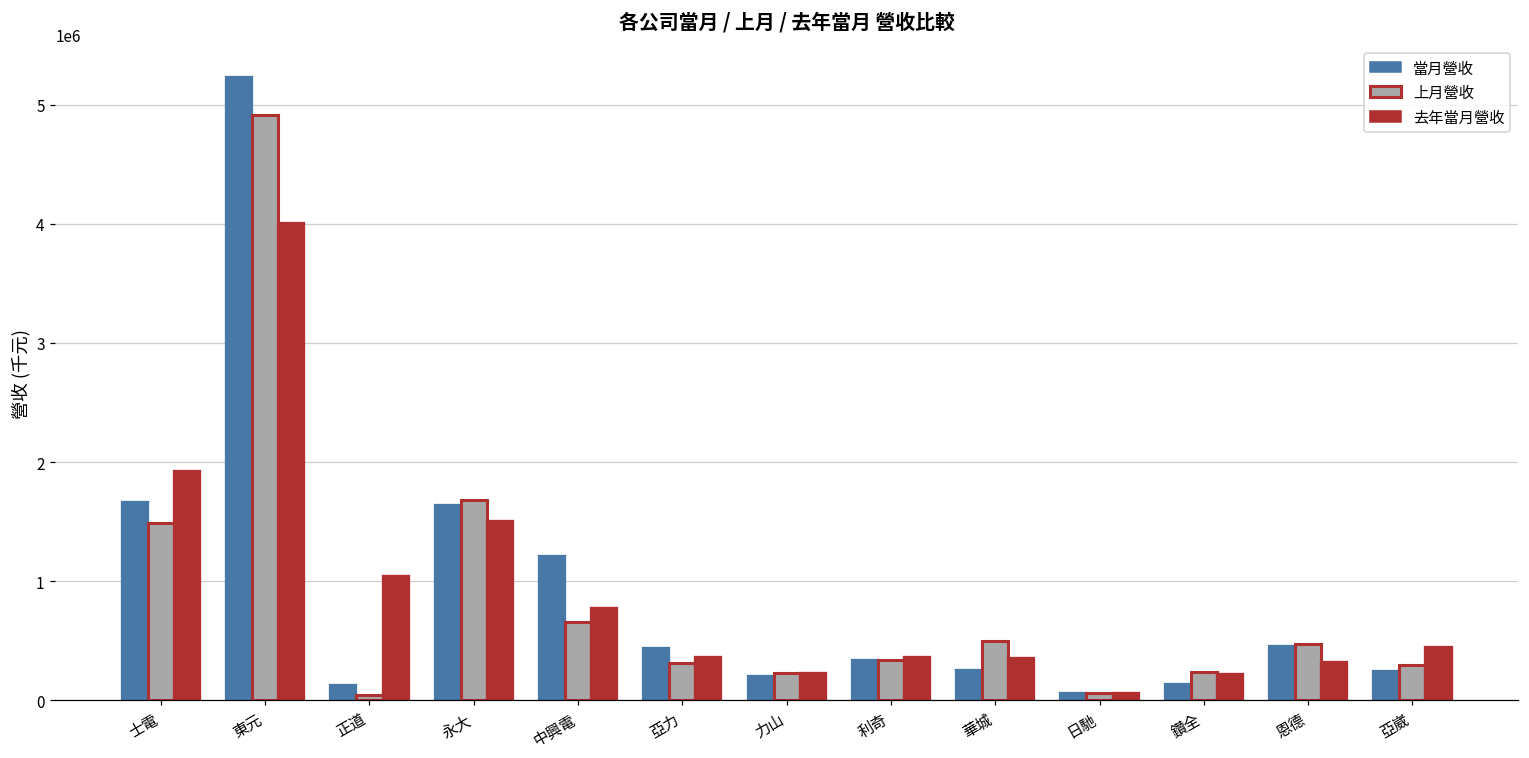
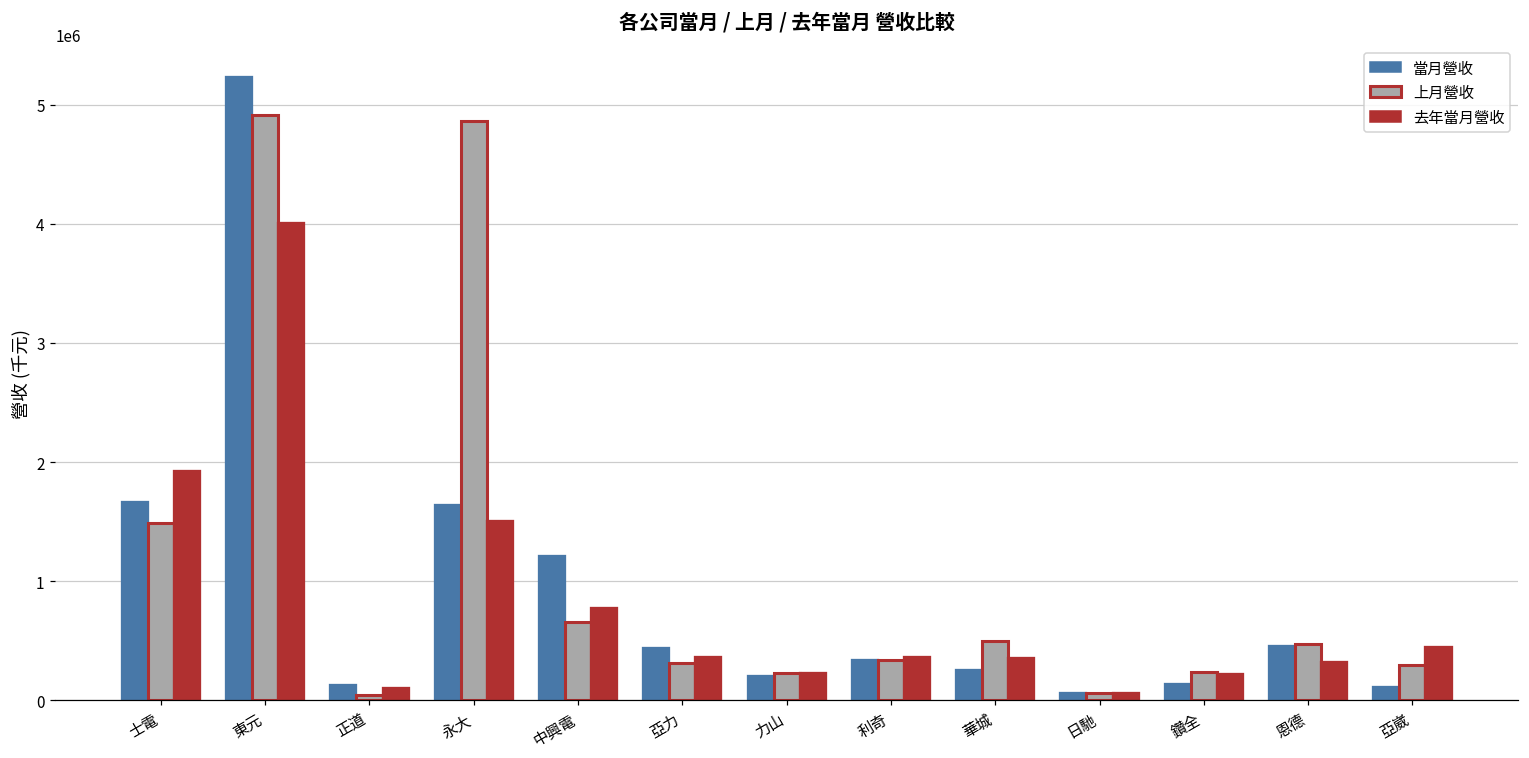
  {
    "當月營收": {
      "士電": 1670000,
      "東元": 5240000,
      "正道": 130000,
      "永大": 1640000,
      "中興電": 1210000,
      "亞力": 440000,
      "力山": 200000,
      "利奇": 340000,
      "華城": 250000,
      "日馳": 60000,
      "鑽全": 140000,
      "恩德": 450000,
-     "亞崴": 250000
+     "亞崴": 110000
    },
    "上月營收": {
      "士電": 1490000,
      "東元": 4920000,
      "正道": 40000,
-     "永大": 1680000,
+     "永大": 4860000,
      "中興電": 660000,
      "亞力": 310000,
      "力山": 230000,
      "利奇": 330000,
      "華城": 500000,
      "日馳": 60000,
      "鑽全": 230000,
      "恩德": 470000,
      "亞崴": 300000
    },
    "去年當月營收": {
      "士電": 1920000,
      "東元": 4010000,
-     "正道": 1040000,
+     "正道": 100000,
      "永大": 1500000,
      "中興電": 770000,
      "亞力": 360000,
      "力山": 230000,
      "利奇": 360000,
      "華城": 350000,
      "日馳": 60000,
      "鑽全": 220000,
      "恩德": 320000,
      "亞崴": 450000
    }
  }
